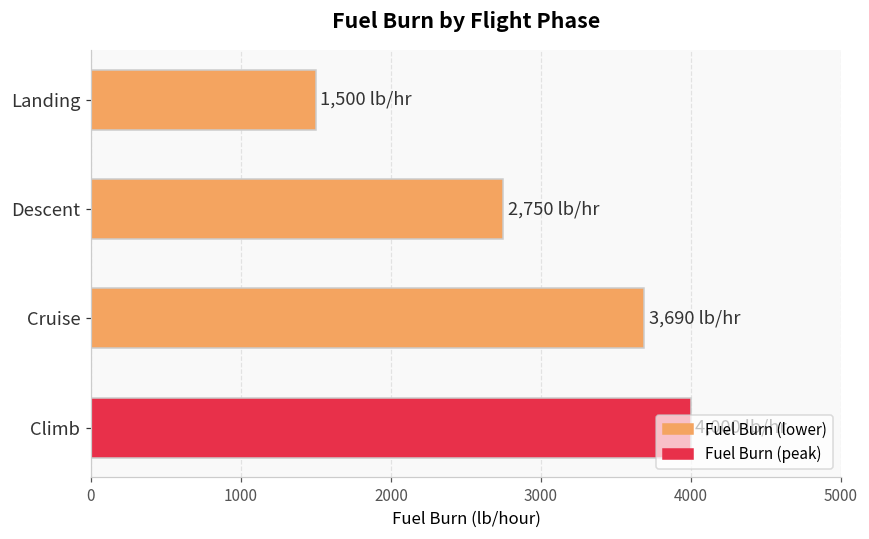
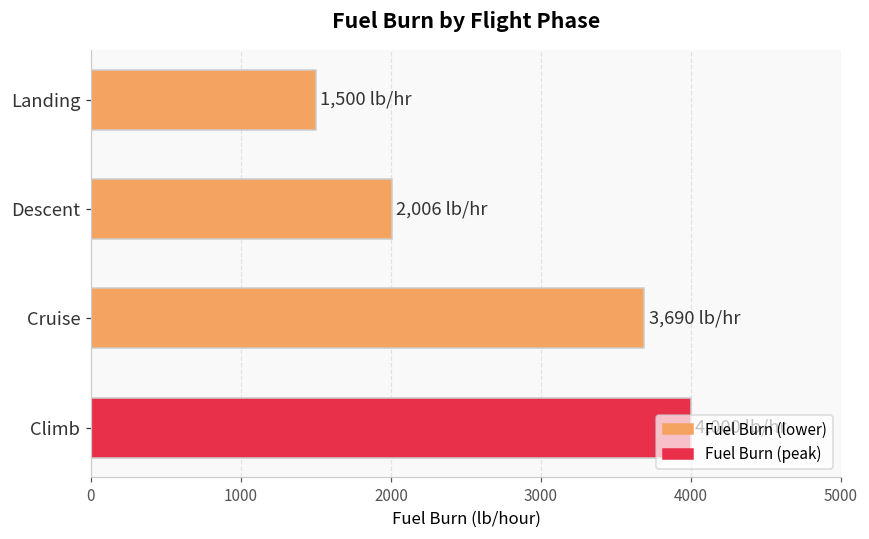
  {
    "Landing": "1,500",
-   "Descent": "2,750",
+   "Descent": "2,006",
    "Cruise": "3,690"
  }
